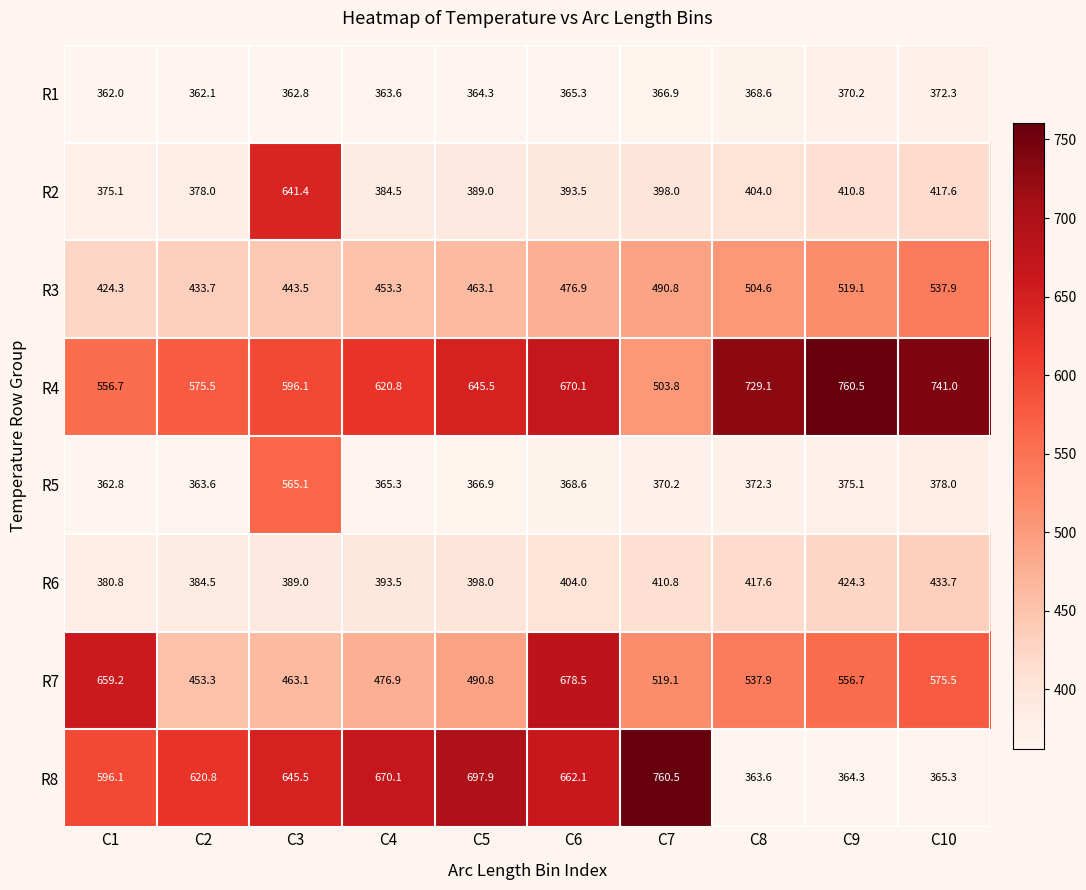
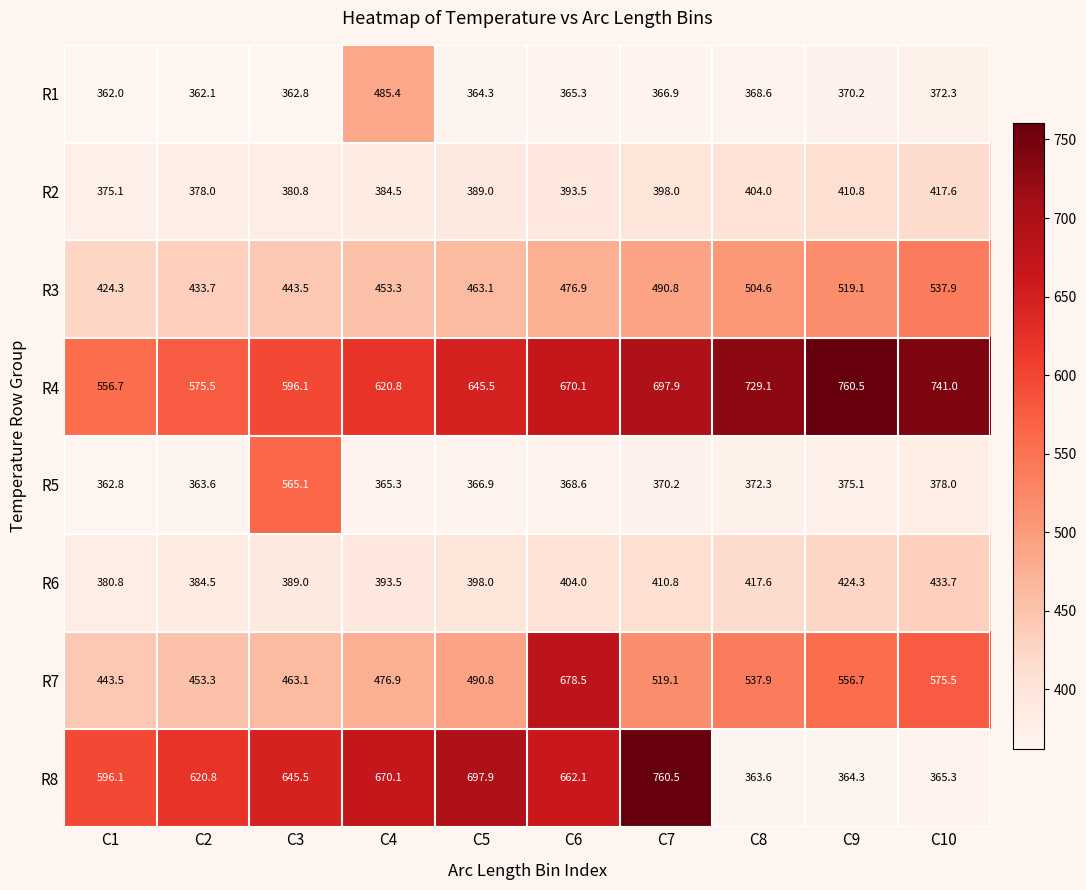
  {
    "R1": {
      "C1": 362.0,
      "C2": 362.1,
      "C3": 362.8,
-     "C4": 363.6,
+     "C4": 485.4,
      "C5": 364.3,
      "C6": 365.3,
      "C7": 366.9,
      "C8": 368.6,
      "C9": 370.2,
      "C10": 372.3
    },
    "R2": {
      "C1": 375.1,
      "C2": 378.0,
-     "C3": 641.4,
+     "C3": 380.8,
      "C4": 384.5,
      "C5": 389.0,
      "C6": 393.5,
      "C7": 398.0,
      "C8": 404.0,
      "C9": 410.8,
      "C10": 417.6
    },
    "R3": {
      "C1": 424.3,
      "C2": 433.7,
      "C3": 443.5,
      "C4": 453.3,
      "C5": 463.1,
      "C6": 476.9,
      "C7": 490.8,
      "C8": 504.6,
      "C9": 519.1,
      "C10": 537.9
    },
    "R4": {
      "C1": 556.7,
      "C2": 575.5,
      "C3": 596.1,
      "C4": 620.8,
      "C5": 645.5,
      "C6": 670.1,
-     "C7": 503.8,
+     "C7": 697.9,
      "C8": 729.1,
      "C9": 760.5,
      "C10": 741.0
    },
    "R5": {
      "C1": 362.8,
      "C2": 363.6,
      "C3": 565.1,
      "C4": 365.3,
      "C5": 366.9,
      "C6": 368.6,
      "C7": 370.2,
      "C8": 372.3,
      "C9": 375.1,
      "C10": 378.0
    },
    "R6": {
      "C1": 380.8,
      "C2": 384.5,
      "C3": 389.0,
      "C4": 393.5,
      "C5": 398.0,
      "C6": 404.0,
      "C7": 410.8,
      "C8": 417.6,
      "C9": 424.3,
      "C10": 433.7
    },
    "R7": {
-     "C1": 659.2,
+     "C1": 443.5,
      "C2": 453.3,
      "C3": 463.1,
      "C4": 476.9,
      "C5": 490.8,
      "C6": 678.5,
      "C7": 519.1,
      "C8": 537.9,
      "C9": 556.7,
      "C10": 575.5
    },
    "R8": {
      "C1": 596.1,
      "C2": 620.8,
      "C3": 645.5,
      "C4": 670.1,
      "C5": 697.9,
      "C6": 662.1,
      "C7": 760.5,
      "C8": 363.6,
      "C9": 364.3,
      "C10": 365.3
    }
  }
